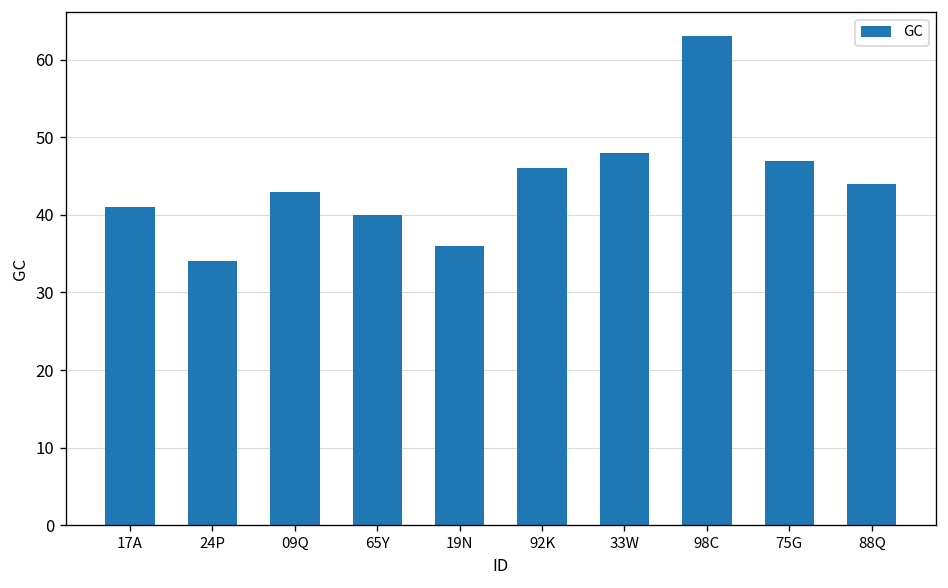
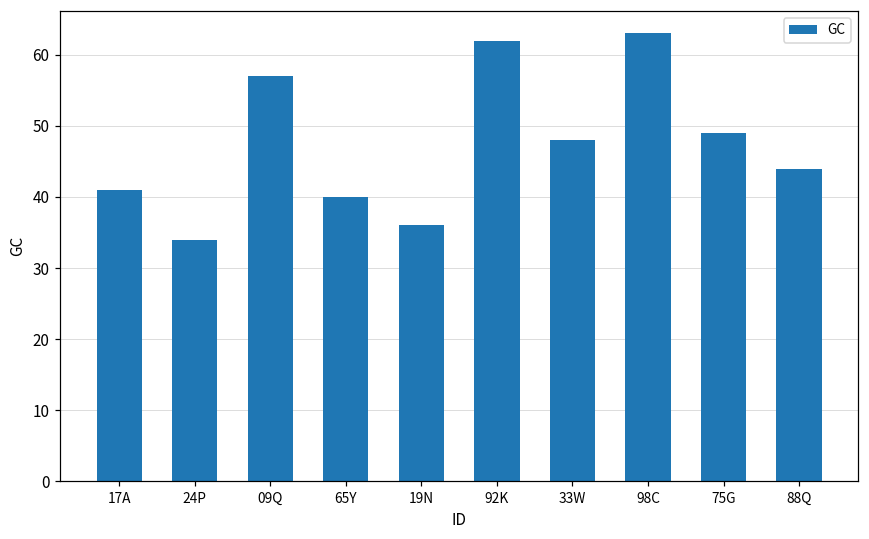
  {
    "17A": 41,
    "24P": 34,
-   "09Q": 43,
+   "09Q": 57,
    "65Y": 40,
    "19N": 36,
-   "92K": 46,
+   "92K": 62,
    "33W": 48,
    "98C": 63,
-   "75G": 47,
+   "75G": 49,
    "88Q": 44
  }
